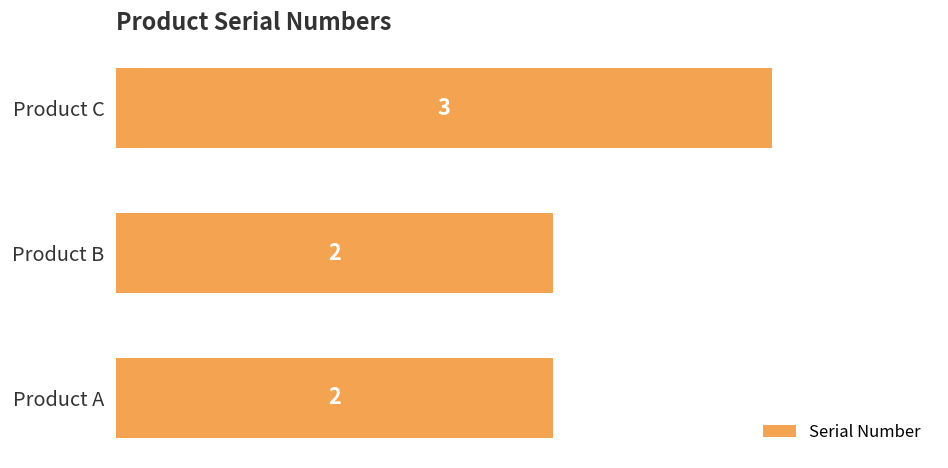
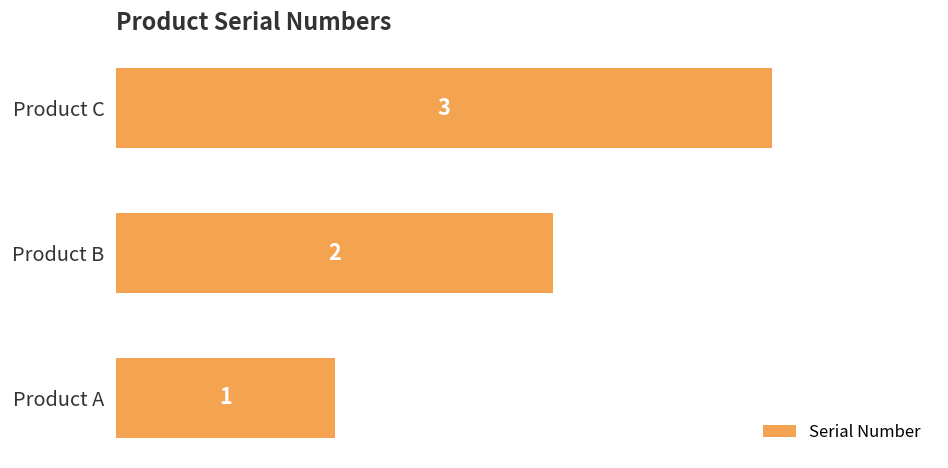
  {
    "Product C": 3,
    "Product B": 2,
-   "Product A": 2
+   "Product A": 1
  }
